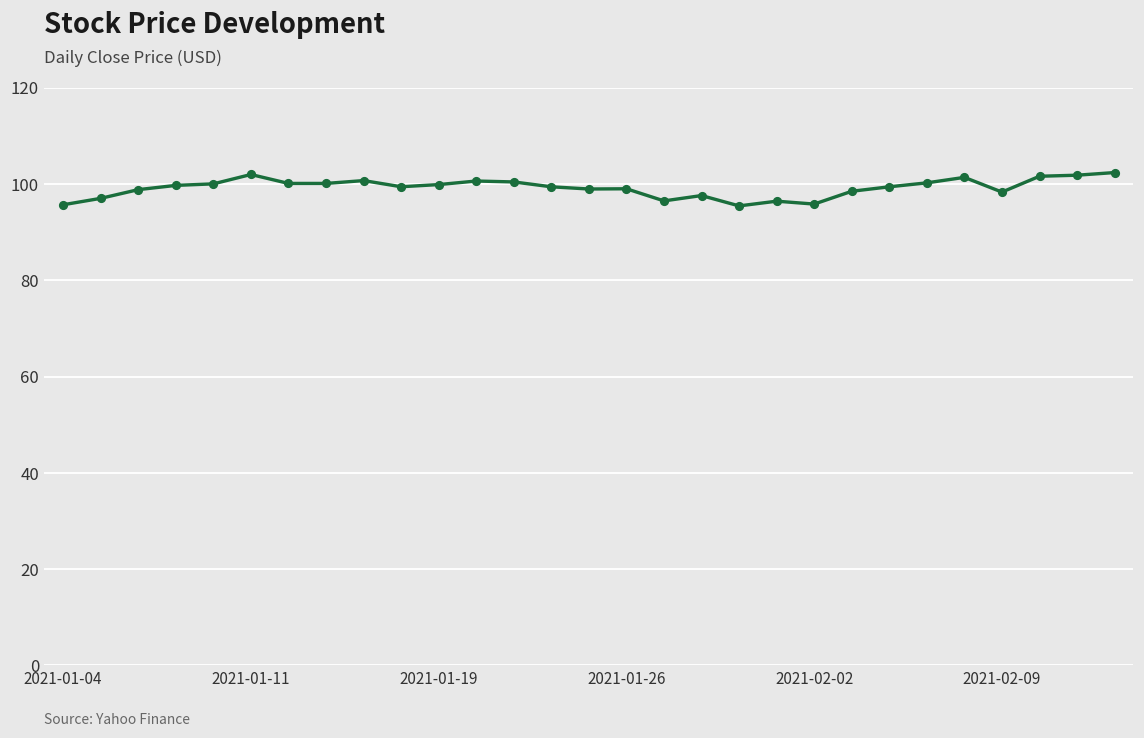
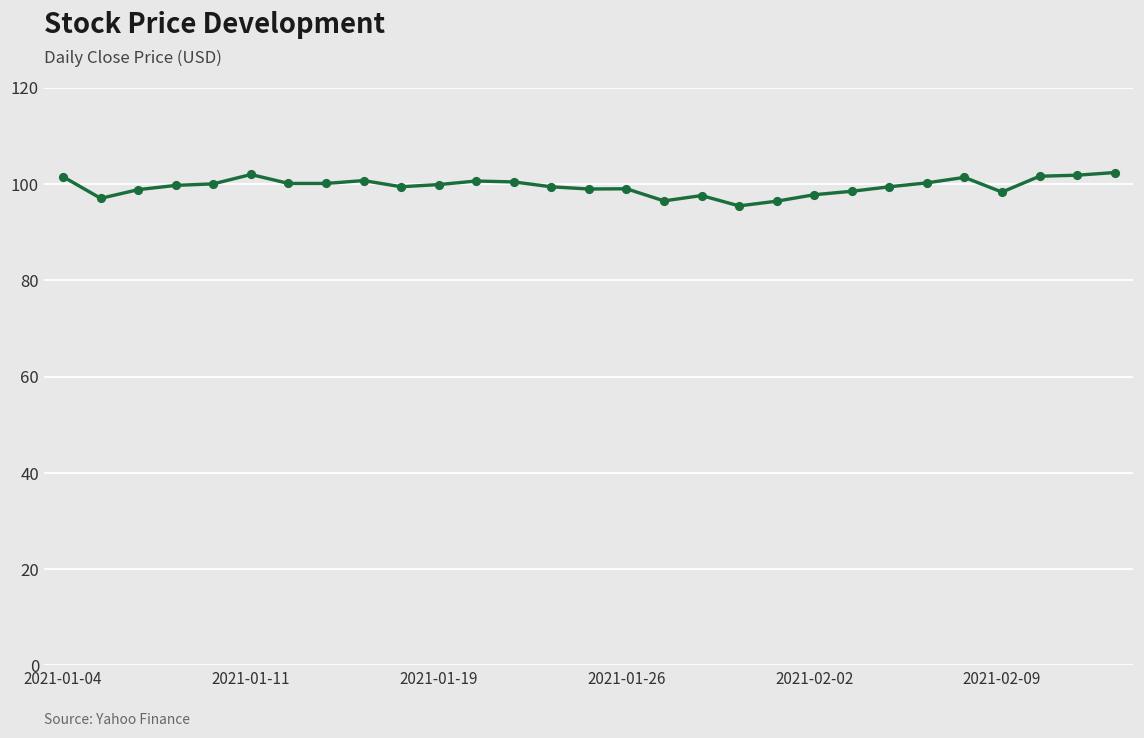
  {
-   "2021-01-04": 96,
+   "2021-01-04": 102,
    "2021-01-11": 102,
    "2021-01-19": 100,
    "2021-01-26": 99,
-   "2021-02-02": 96,
+   "2021-02-02": 98,
    "2021-02-09": 98
  }
